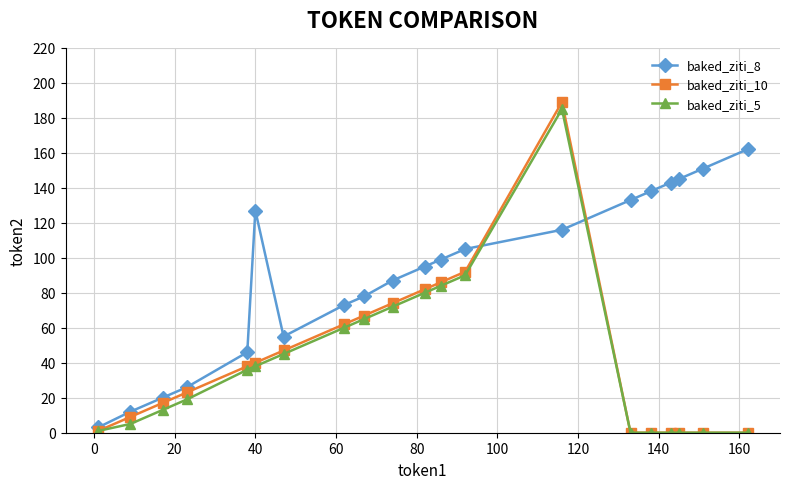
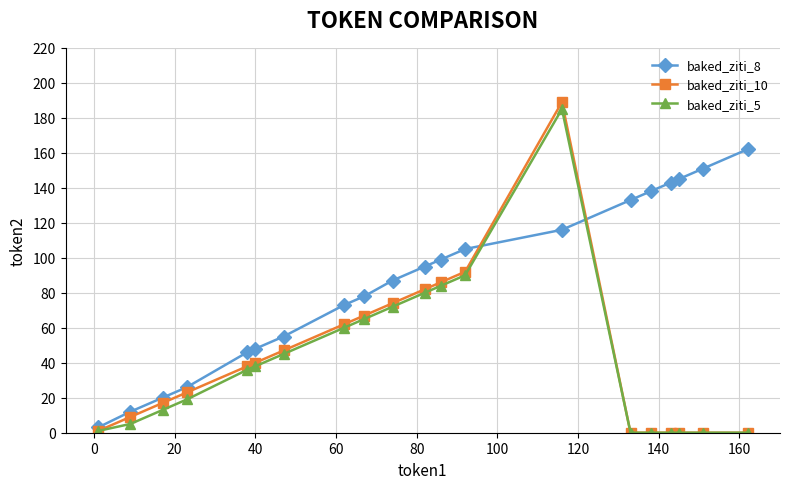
  {
    "baked_ziti_8": {
-     "40": 127
+     "40": 48
    },
    "baked_ziti_10": {
      "40": 40
    },
    "baked_ziti_5": {
      "40": 38
    }
  }
